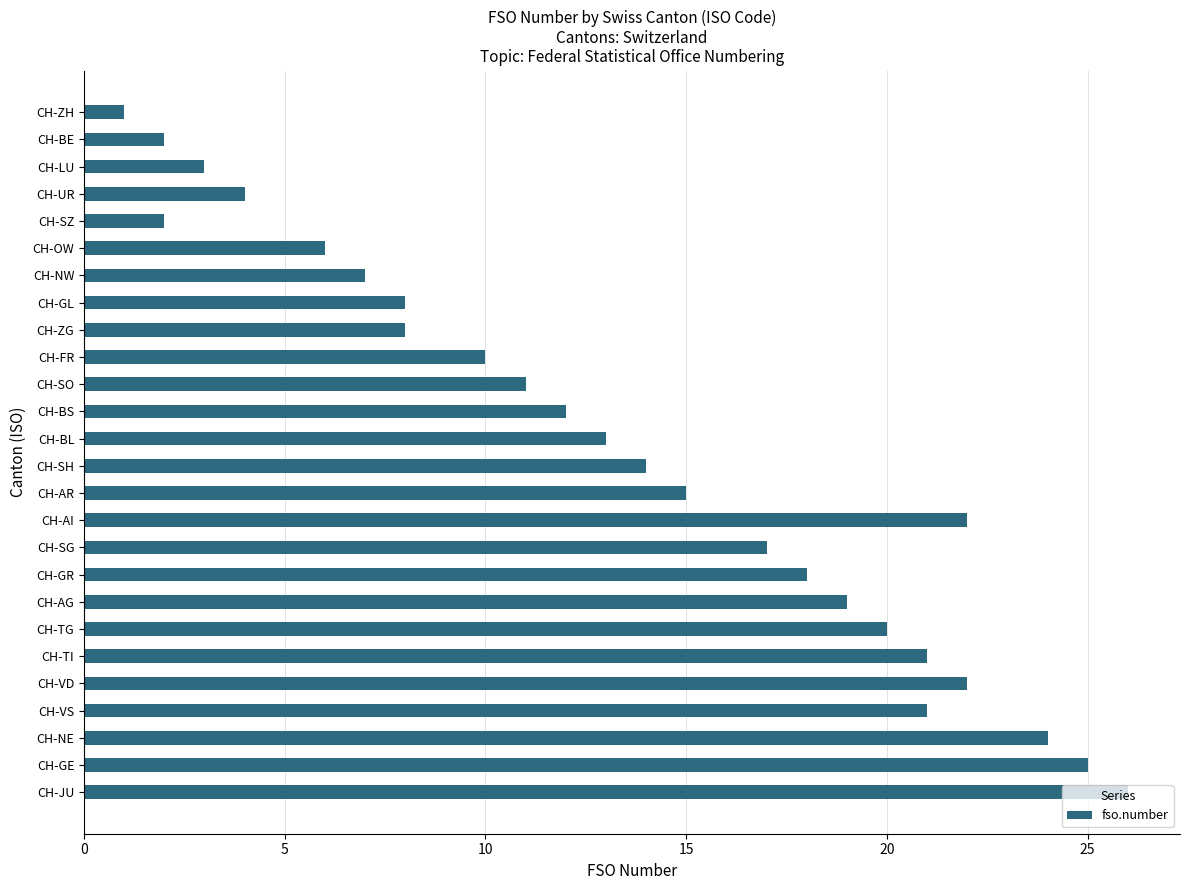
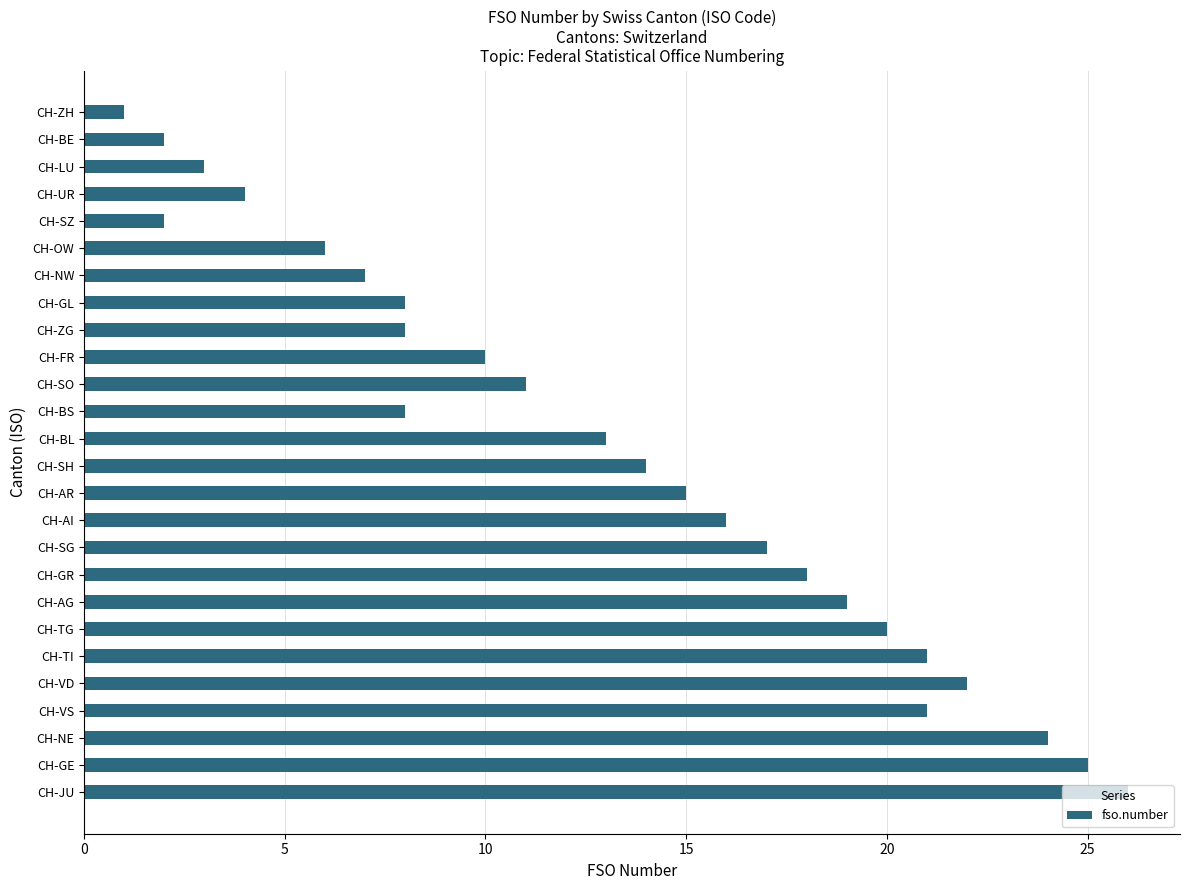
  {
    "CH-ZH": 1,
    "CH-BE": 2,
    "CH-LU": 3,
    "CH-UR": 4,
    "CH-SZ": 2,
    "CH-OW": 6,
    "CH-NW": 7,
    "CH-GL": 8,
    "CH-ZG": 8,
    "CH-FR": 10,
    "CH-SO": 11,
-   "CH-BS": 12,
+   "CH-BS": 8,
    "CH-BL": 13,
    "CH-SH": 14,
    "CH-AR": 15,
-   "CH-AI": 22,
+   "CH-AI": 16,
    "CH-SG": 17,
    "CH-GR": 18,
    "CH-AG": 19,
    "CH-TG": 20,
    "CH-TI": 21,
    "CH-VD": 22,
    "CH-VS": 21,
    "CH-NE": 24,
    "CH-GE": 25
  }
